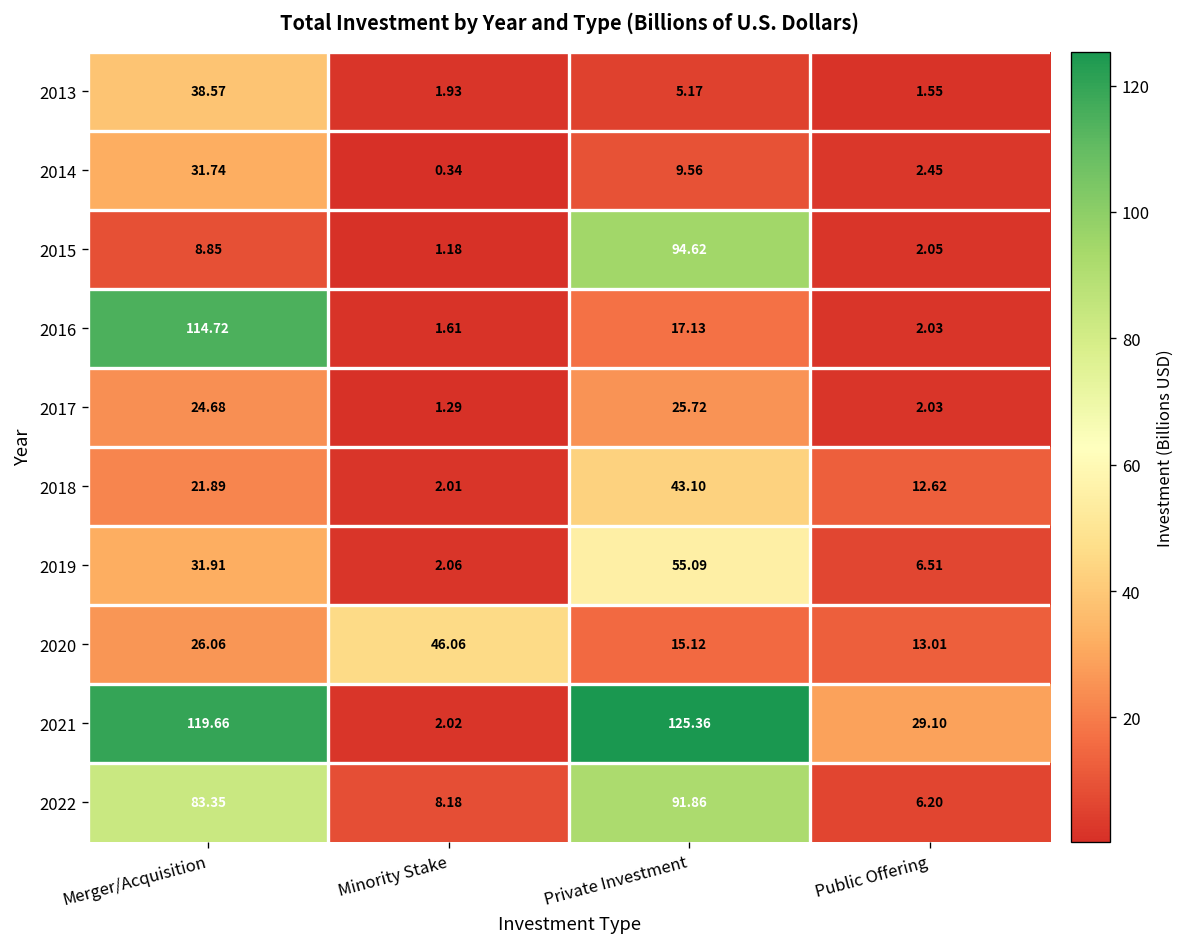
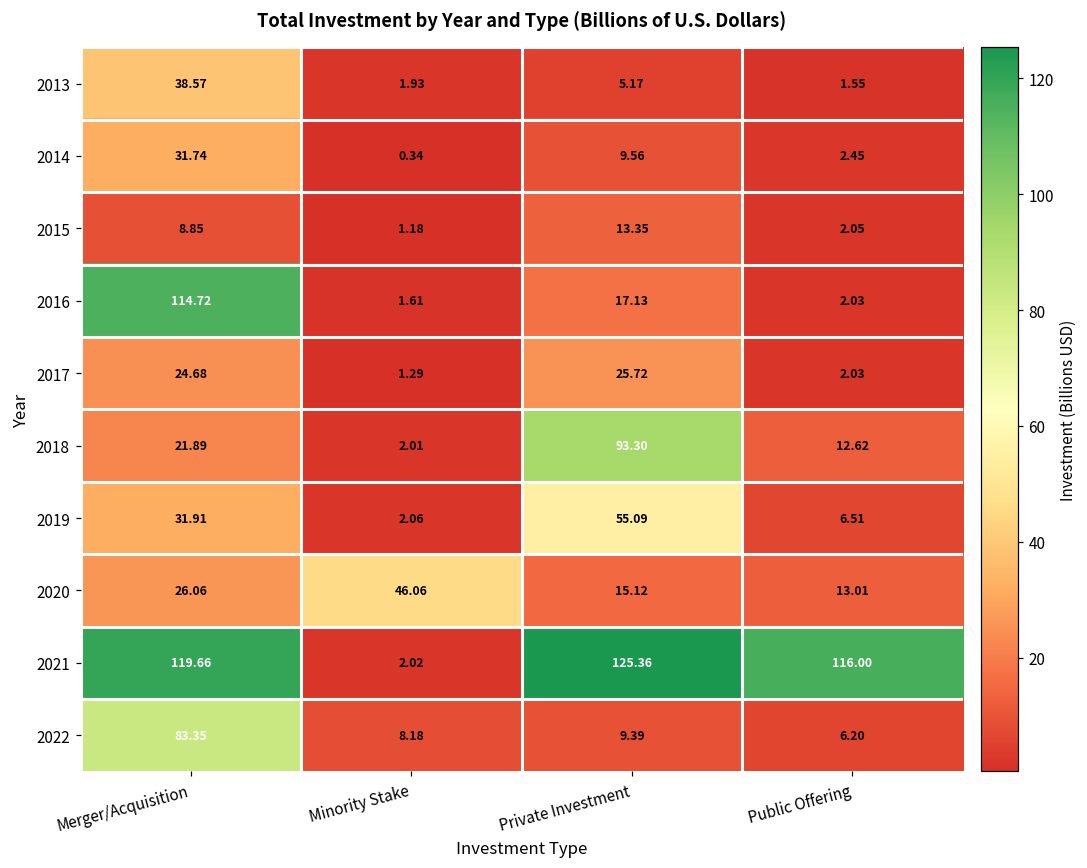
  {
    "2013": {
      "Merger/Acquisition": 38.57,
      "Minority Stake": 1.93,
      "Private Investment": 5.17,
      "Public Offering": 1.55
    },
    "2014": {
      "Merger/Acquisition": 31.74,
      "Minority Stake": 0.34,
      "Private Investment": 9.56,
      "Public Offering": 2.45
    },
    "2015": {
      "Merger/Acquisition": 8.85,
      "Minority Stake": 1.18,
-     "Private Investment": 94.62,
+     "Private Investment": 13.35,
      "Public Offering": 2.05
    },
    "2016": {
      "Merger/Acquisition": 114.72,
      "Minority Stake": 1.61,
      "Private Investment": 17.13,
      "Public Offering": 2.03
    },
    "2017": {
      "Merger/Acquisition": 24.68,
      "Minority Stake": 1.29,
      "Private Investment": 25.72,
      "Public Offering": 2.03
    },
    "2018": {
      "Merger/Acquisition": 21.89,
      "Minority Stake": 2.01,
-     "Private Investment": 43.10,
+     "Private Investment": 93.30,
      "Public Offering": 12.62
    },
    "2019": {
      "Merger/Acquisition": 31.91,
      "Minority Stake": 2.06,
      "Private Investment": 55.09,
      "Public Offering": 6.51
    },
    "2020": {
      "Merger/Acquisition": 26.06,
      "Minority Stake": 46.06,
      "Private Investment": 15.12,
      "Public Offering": 13.01
    },
    "2021": {
      "Merger/Acquisition": 119.66,
      "Minority Stake": 2.02,
      "Private Investment": 125.36,
-     "Public Offering": 29.10
+     "Public Offering": 116.00
    },
    "2022": {
      "Merger/Acquisition": 83.35,
      "Minority Stake": 8.18,
-     "Private Investment": 91.86,
+     "Private Investment": 9.39,
      "Public Offering": 6.20
    }
  }
